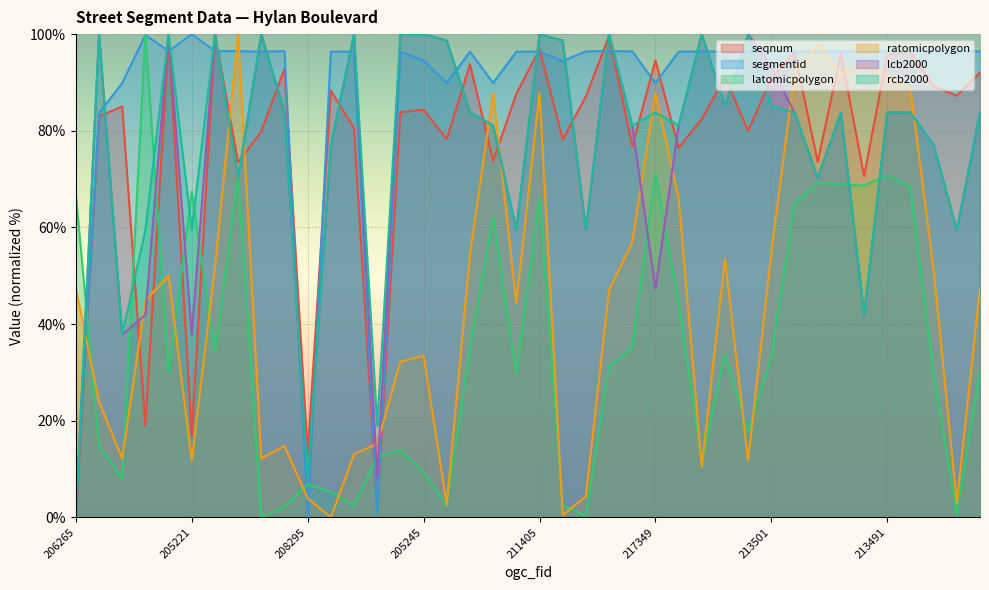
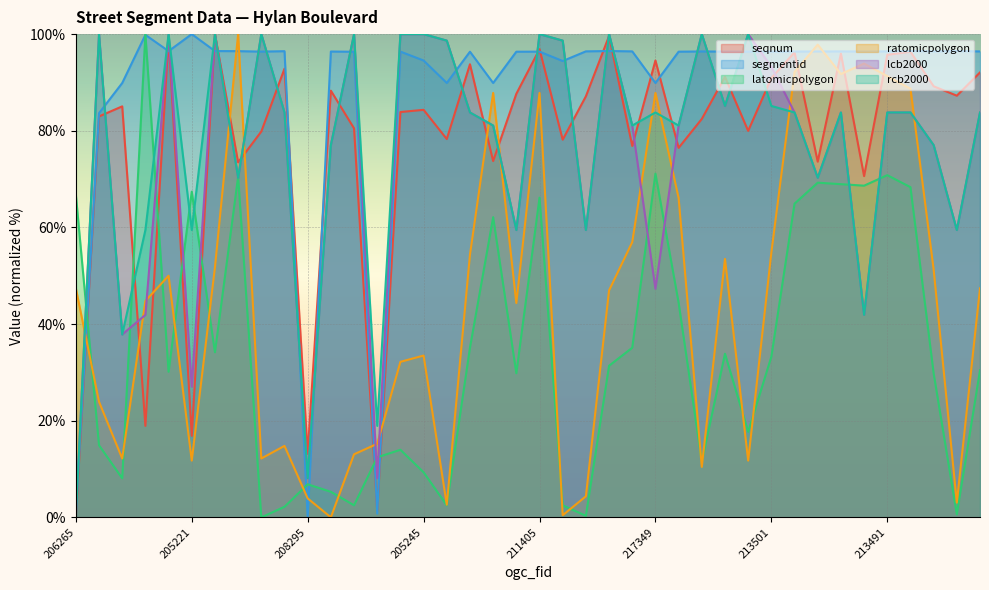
  {
    "lcb2000": {
-     "205221": "38%",
+     "205221": "27%",
      "217349": "47%"
    }
  }
